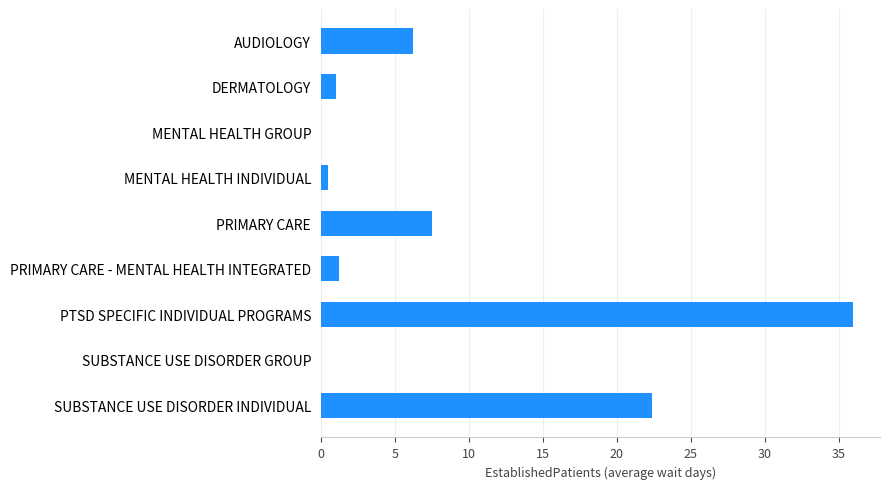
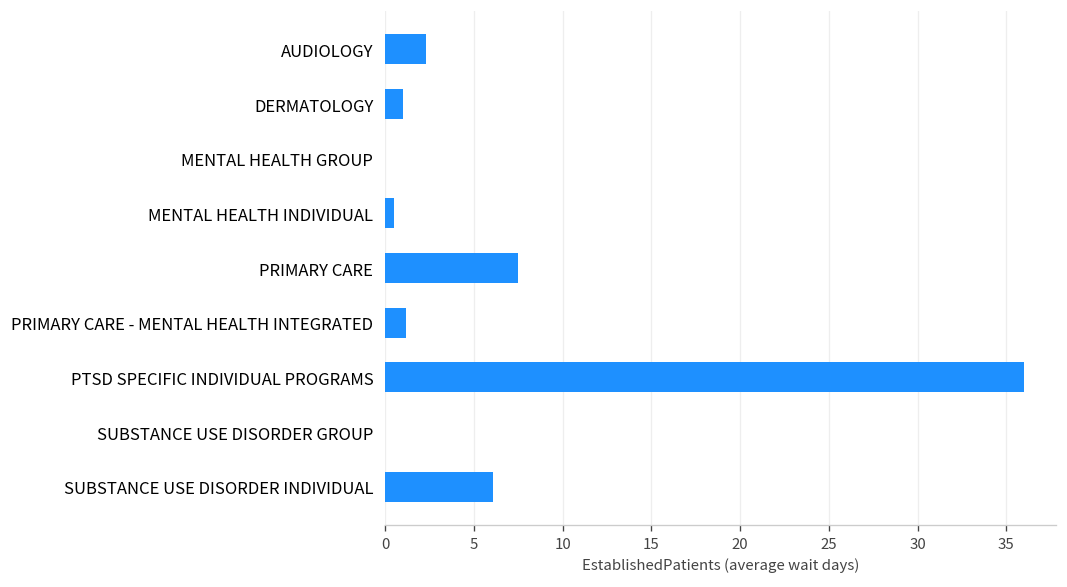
  {
-   "AUDIOLOGY": 6.2,
+   "AUDIOLOGY": 2.3,
    "DERMATOLOGY": 1.0,
    "MENTAL HEALTH GROUP": 0.0,
    "MENTAL HEALTH INDIVIDUAL": 0.5,
    "PRIMARY CARE": 7.5,
    "PRIMARY CARE - MENTAL HEALTH INTEGRATED": 1.2,
    "PTSD SPECIFIC INDIVIDUAL PROGRAMS": 36.0,
    "SUBSTANCE USE DISORDER GROUP": 0.0,
-   "SUBSTANCE USE DISORDER INDIVIDUAL": 22.4
+   "SUBSTANCE USE DISORDER INDIVIDUAL": 6.1
  }
